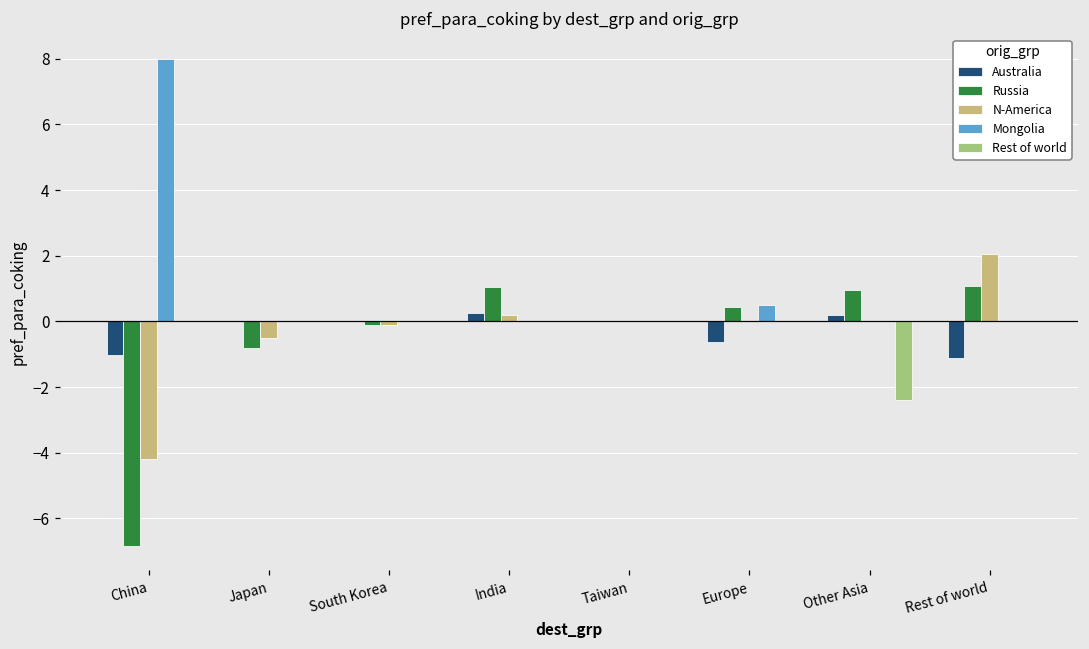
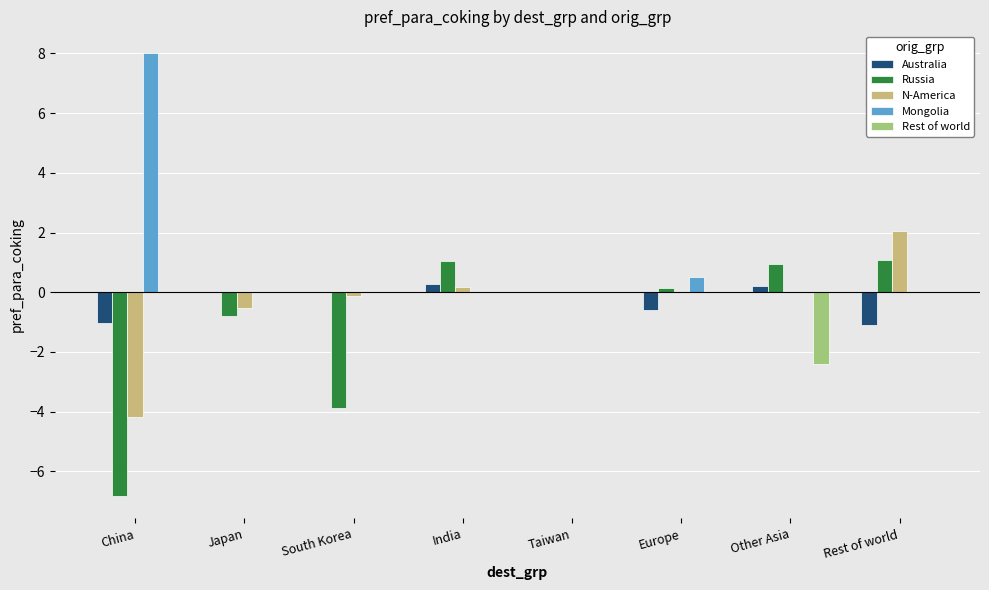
  {
    "Australia": {
      "China": -1.0,
      "Japan": 0.0,
      "India": 0.3,
      "Taiwan": 0.0,
      "Europe": -0.6,
      "Other Asia": 0.2,
      "Rest of world": -1.1
    },
    "Russia": {
      "China": -6.8,
      "Japan": -0.8,
-     "South Korea": -0.1,
+     "South Korea": -3.9,
      "India": 1.1,
      "Taiwan": 0.0,
-     "Europe": 0.4,
+     "Europe": 0.1,
      "Other Asia": 1.0,
      "Rest of world": 1.1
    },
    "Mongolia": {
      "China": 8.0,
      "Japan": 0.0,
      "South Korea": 0.0,
      "India": 0.0,
      "Taiwan": 0.0,
      "Europe": 0.5,
      "Other Asia": 0.0,
      "Rest of world": 0.0
    }
  }
